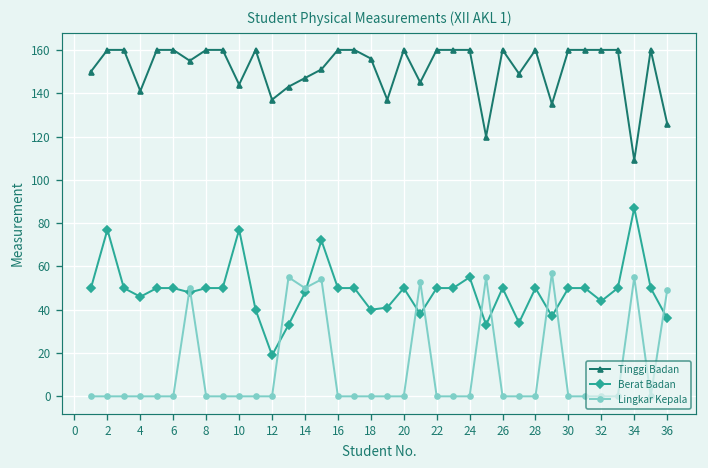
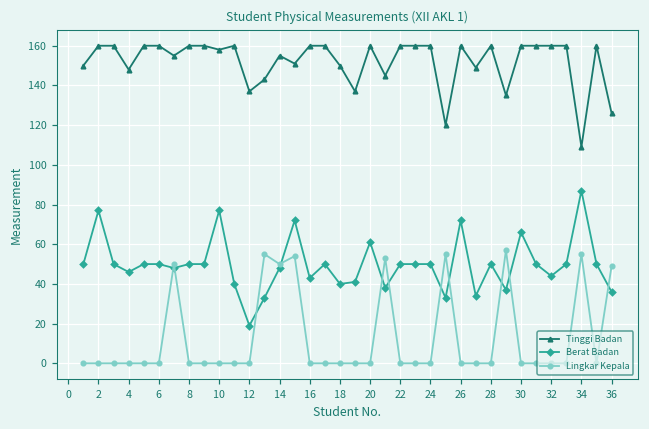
  {
    "Tinggi Badan": {
      "2": 160,
-     "4": 141,
+     "4": 148,
      "6": 160,
      "8": 160,
-     "10": 144,
+     "10": 158,
      "12": 137,
-     "14": 147,
+     "14": 155,
      "16": 160,
-     "18": 156,
+     "18": 150,
      "20": 160,
      "22": 160,
      "24": 160,
      "26": 160,
      "28": 160,
      "30": 160,
      "32": 160,
      "34": 109,
      "36": 126
    },
    "Berat Badan": {
      "2": 77,
      "4": 46,
      "6": 50,
      "8": 50,
      "10": 77,
      "12": 19,
      "14": 48,
-     "16": 50,
+     "16": 43,
      "18": 40,
-     "20": 50,
+     "20": 61,
      "22": 50,
-     "24": 55,
-     "26": 50,
+     "24": 50,
+     "26": 72,
      "28": 50,
-     "30": 50,
+     "30": 66,
      "32": 44,
      "34": 87,
      "36": 36
    },
    "Lingkar Kepala": {
      "2": 0,
      "4": 0,
      "6": 0,
      "8": 0,
      "10": 0,
      "12": 0,
      "14": 50,
      "16": 0,
      "18": 0,
      "20": 0,
      "22": 0,
      "24": 0,
      "26": 0,
      "28": 0,
      "30": 0,
      "34": 55,
      "36": 49
    }
  }
